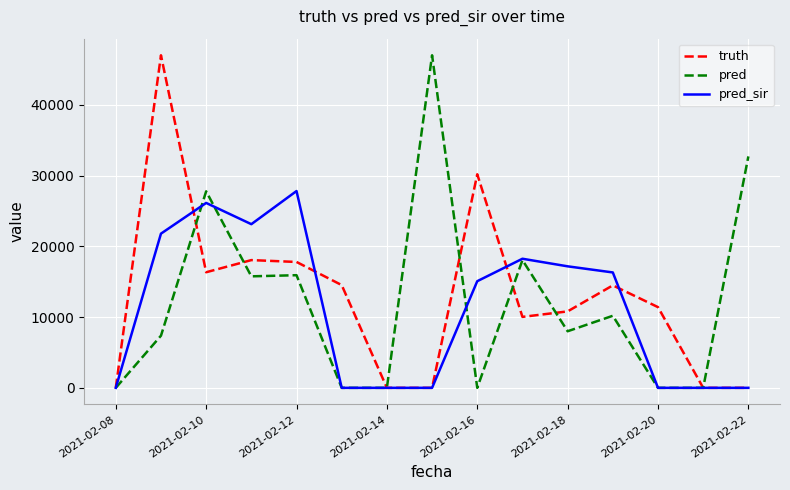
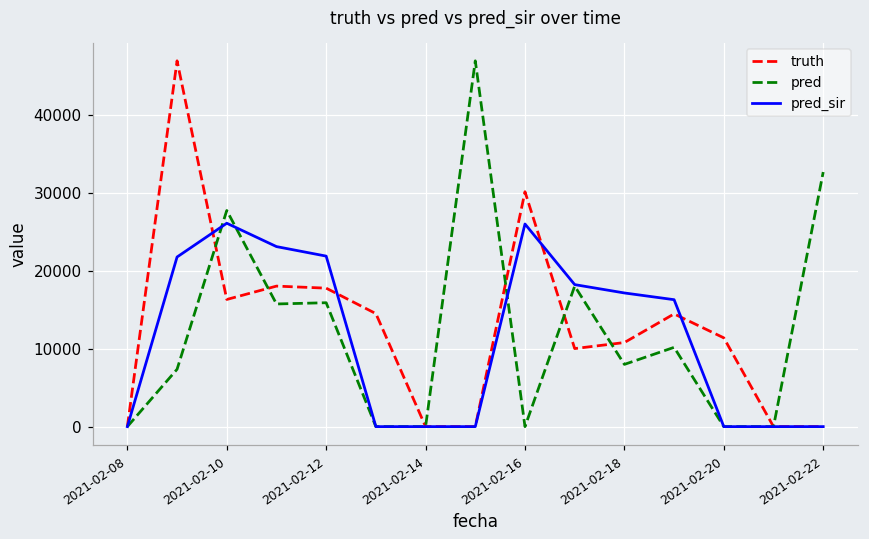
  {
    "truth": {
      "2021-02-10": 16000,
      "2021-02-12": 18000,
      "2021-02-16": 30000,
      "2021-02-18": 11000,
      "2021-02-20": 11000
    },
    "pred": {
      "2021-02-10": 28000,
      "2021-02-12": 16000,
      "2021-02-16": 0,
      "2021-02-18": 8000,
      "2021-02-22": 33000
    },
    "pred_sir": {
      "2021-02-10": 26000,
-     "2021-02-12": 28000,
-     "2021-02-16": 15000,
+     "2021-02-12": 22000,
+     "2021-02-16": 26000,
      "2021-02-18": 17000
    }
  }
